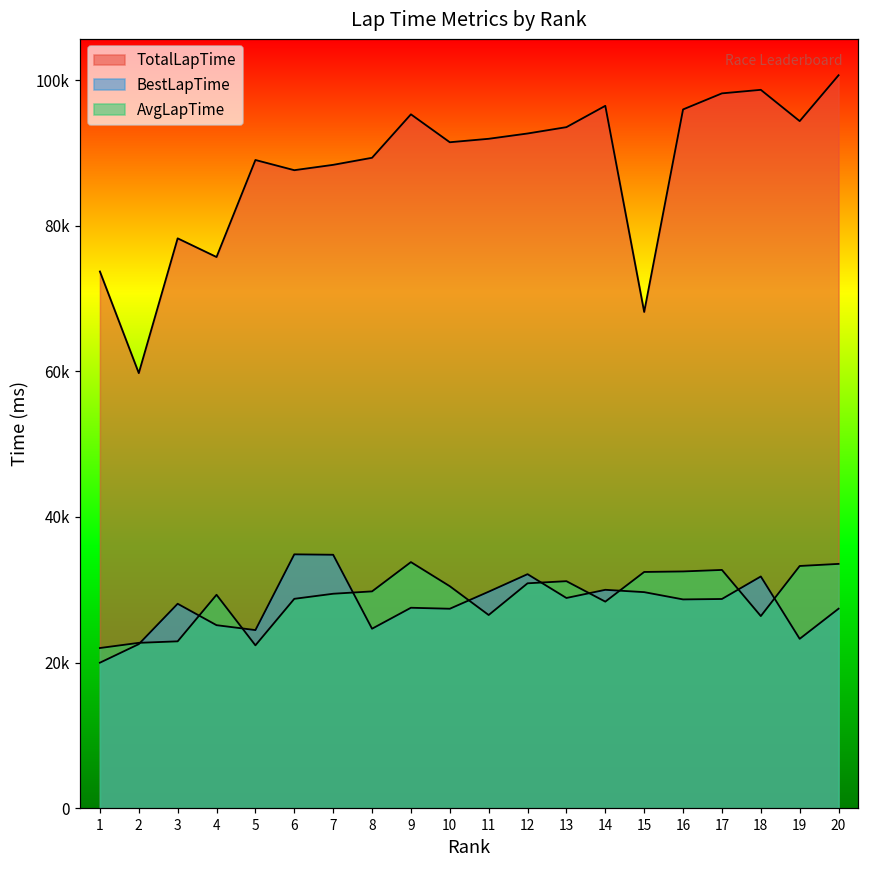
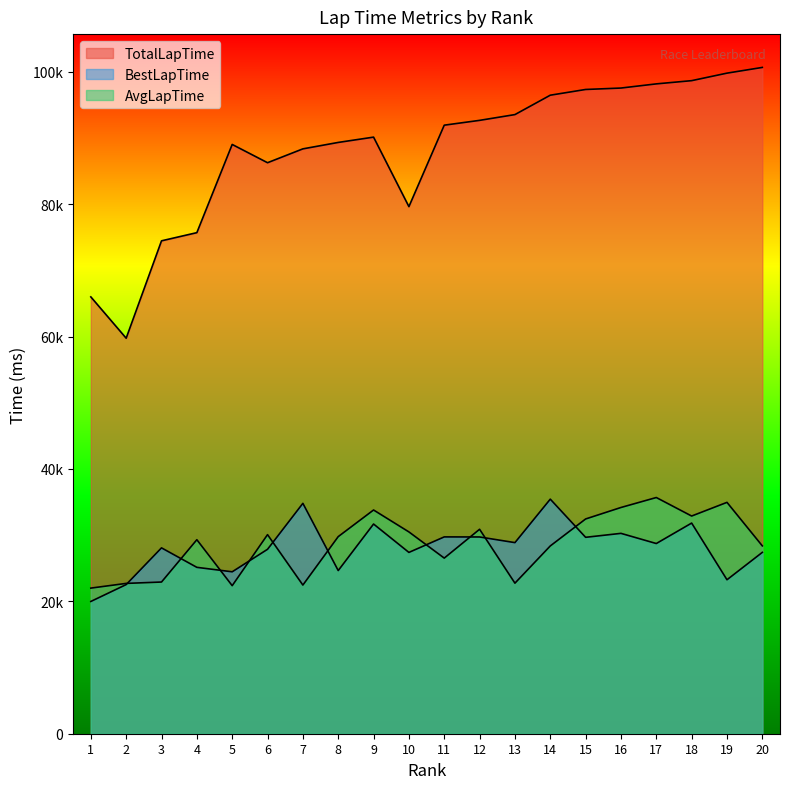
  {
    "TotalLapTime": {
-     "1": 74000,
+     "1": 66000,
      "2": 60000,
-     "3": 78000,
+     "3": 74000,
      "4": 76000,
      "5": 89000,
-     "6": 88000,
+     "6": 86000,
      "7": 88000,
      "8": 89000,
-     "9": 95000,
-     "10": 91000,
+     "9": 90000,
+     "10": 80000,
      "11": 92000,
      "12": 93000,
      "13": 94000,
      "14": 96000,
-     "15": 68000,
-     "16": 96000,
+     "15": 97000,
+     "16": 98000,
      "17": 98000,
      "18": 99000,
-     "19": 94000,
+     "19": 100000,
      "20": 101000
    },
    "BestLapTime": {
      "1": 20000,
      "3": 28000,
      "4": 25000,
      "5": 24000,
-     "6": 35000,
+     "6": 28000,
      "7": 35000,
      "8": 25000,
-     "9": 28000,
+     "9": 32000,
      "10": 27000,
      "11": 30000,
-     "12": 32000,
+     "12": 30000,
      "13": 29000,
-     "14": 30000,
+     "14": 35000,
      "15": 30000,
-     "16": 29000,
+     "16": 30000,
      "17": 29000,
      "18": 32000,
      "19": 23000,
      "20": 27000
    },
    "AvgLapTime": {
      "1": 22000,
      "3": 23000,
      "4": 29000,
      "5": 22000,
-     "6": 29000,
-     "7": 29000,
+     "6": 30000,
+     "7": 22000,
      "8": 30000,
      "9": 34000,
      "10": 30000,
      "11": 27000,
      "12": 31000,
-     "13": 31000,
+     "13": 23000,
      "14": 28000,
      "15": 32000,
-     "16": 33000,
-     "17": 33000,
-     "18": 26000,
-     "19": 33000,
-     "20": 34000
+     "16": 34000,
+     "17": 36000,
+     "18": 33000,
+     "19": 35000,
+     "20": 28000
    }
  }
